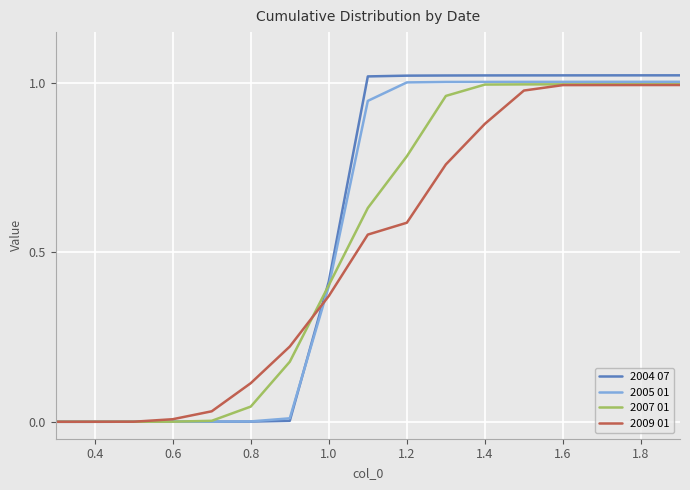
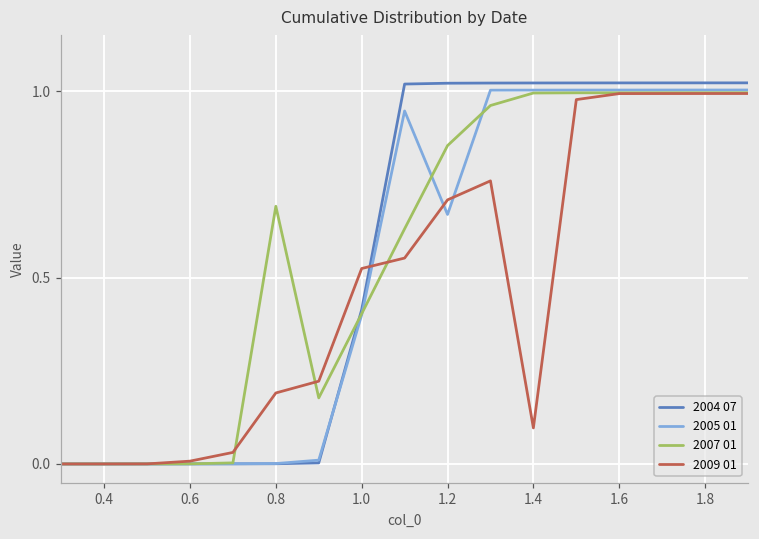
  {
    "2004 07": {
      "1.0": 0.41,
      "1.2": 1.02,
      "1.4": 1.02,
      "1.6": 1.02,
      "1.8": 1.02
    },
    "2005 01": {
-     "1.2": 1.00,
+     "1.2": 0.67,
      "1.4": 1.00
    },
    "2007 01": {
-     "0.8": 0.04,
-     "1.2": 0.78,
+     "0.8": 0.69,
+     "1.2": 0.85,
      "1.4": 1.00
    },
    "2009 01": {
-     "0.8": 0.11,
-     "1.0": 0.37,
-     "1.2": 0.59,
-     "1.4": 0.88
+     "0.8": 0.19,
+     "1.0": 0.52,
+     "1.2": 0.71,
+     "1.4": 0.10
    }
  }
